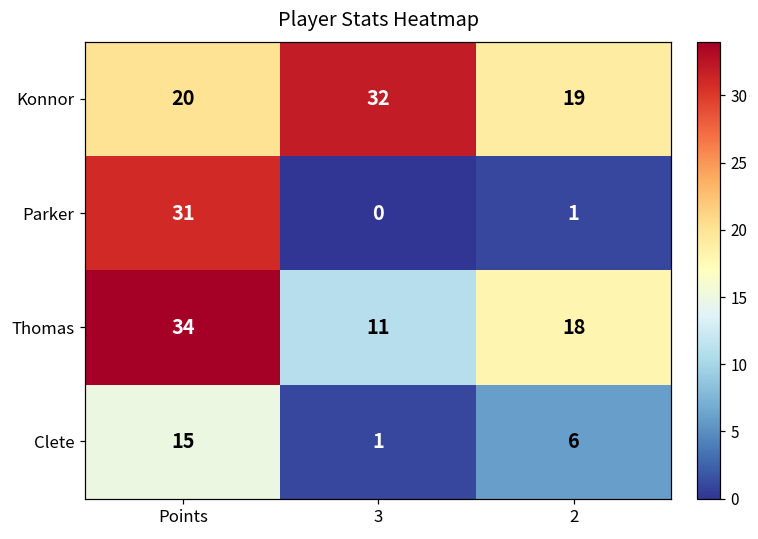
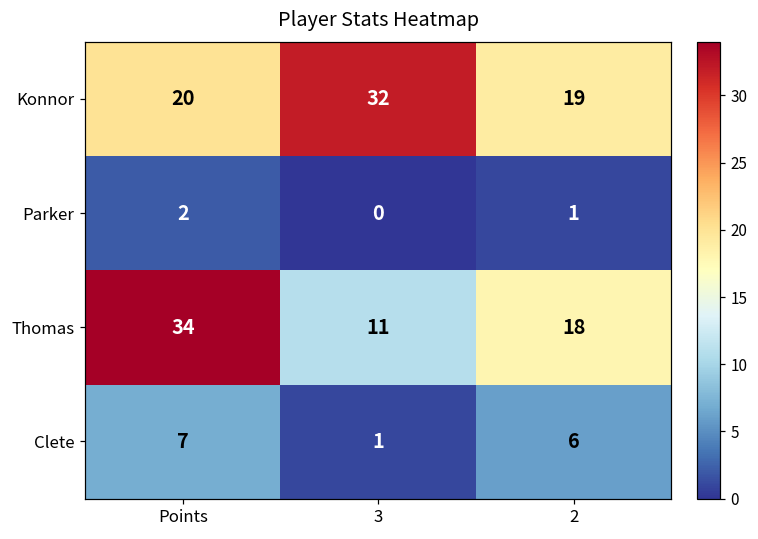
  {
    "Konnor": {
      "Points": 20,
      "3": 32,
      "2": 19
    },
    "Parker": {
-     "Points": 31,
+     "Points": 2,
      "3": 0,
      "2": 1
    },
    "Thomas": {
      "Points": 34,
      "3": 11,
      "2": 18
    },
    "Clete": {
-     "Points": 15,
+     "Points": 7,
      "3": 1,
      "2": 6
    }
  }
